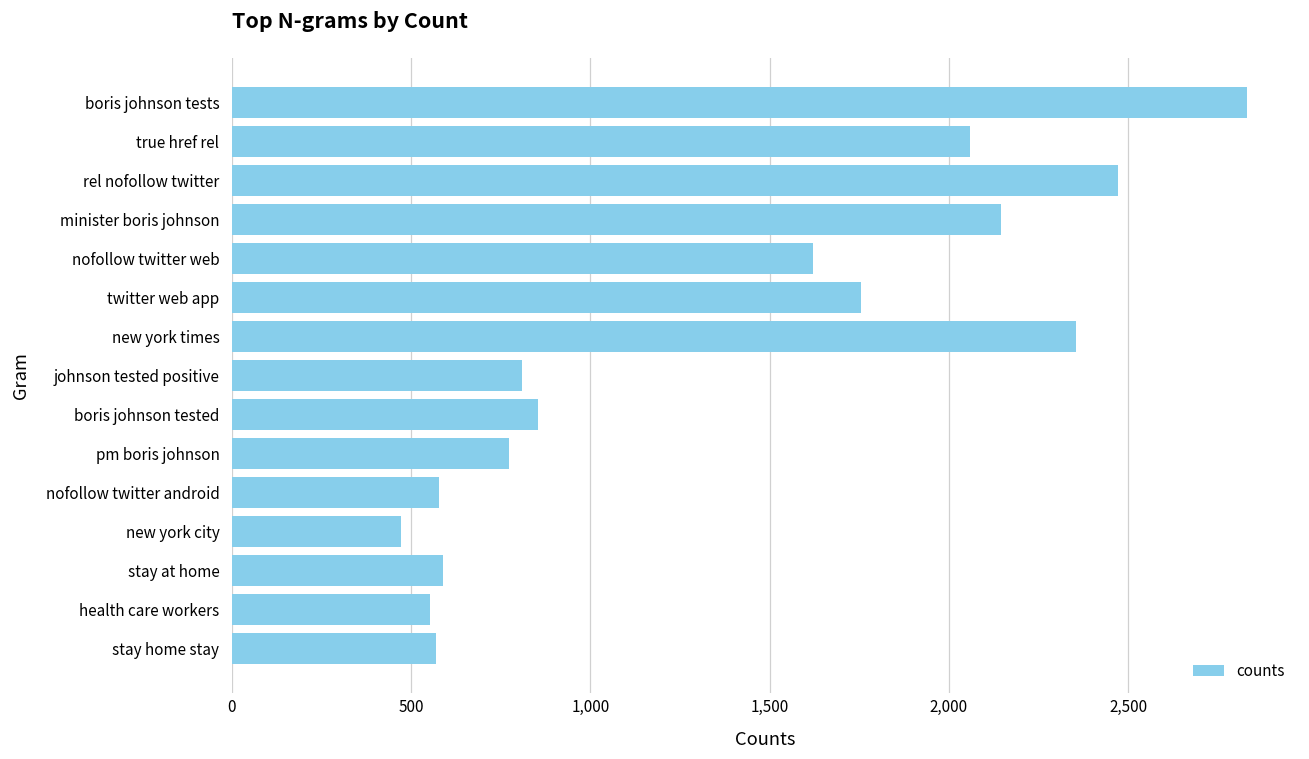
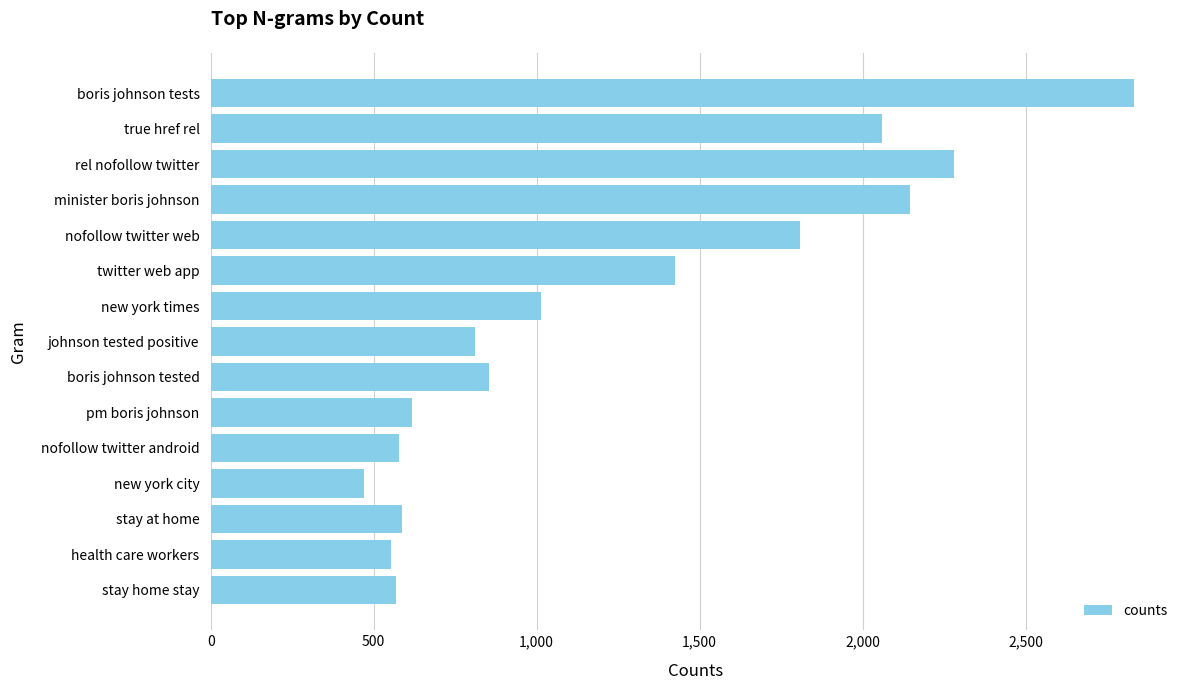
  {
    "boris johnson tests": "2,830",
    "true href rel": "2,060",
-   "rel nofollow twitter": "2,470",
+   "rel nofollow twitter": "2,280",
    "minister boris johnson": "2,150",
-   "nofollow twitter web": "1,620",
-   "twitter web app": "1,750",
-   "new york times": "2,360",
+   "nofollow twitter web": "1,810",
+   "twitter web app": "1,420",
+   "new york times": "1,010",
    "johnson tested positive": "810",
    "boris johnson tested": "850",
-   "pm boris johnson": "770",
+   "pm boris johnson": "620",
    "nofollow twitter android": "580",
    "new york city": "470",
    "stay at home": "590",
    "health care workers": "550",
    "stay home stay": "570"
  }
